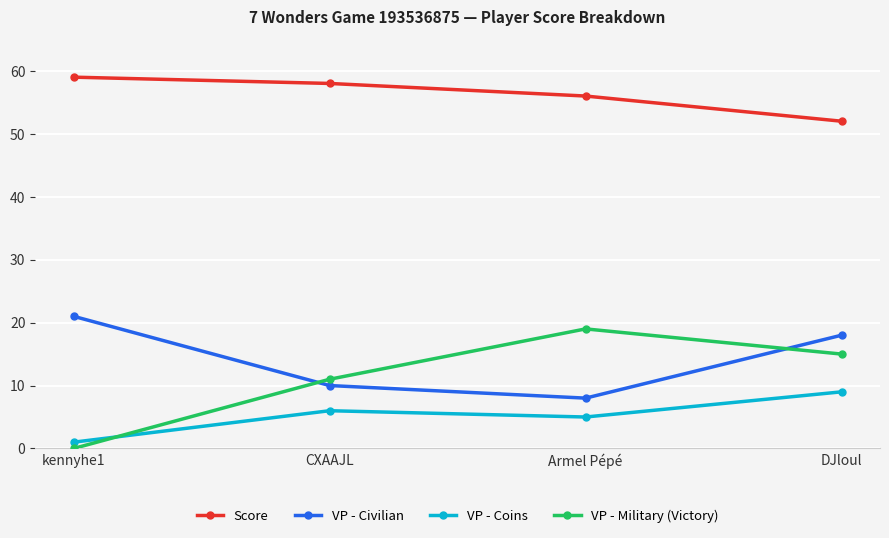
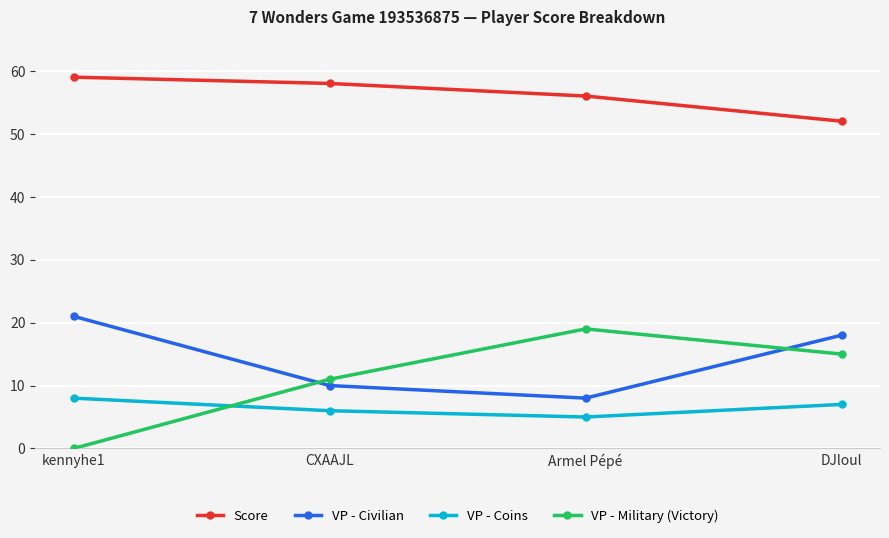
  {
    "Score": {
      "kennyhe1": 59,
      "CXAAJL": 58,
      "Armel Pépé": 56,
      "DJloul": 52
    },
    "VP - Civilian": {
      "kennyhe1": 21,
      "CXAAJL": 10,
      "Armel Pépé": 8,
      "DJloul": 18
    },
    "VP - Coins": {
-     "kennyhe1": 1,
+     "kennyhe1": 8,
      "CXAAJL": 6,
      "Armel Pépé": 5,
-     "DJloul": 9
+     "DJloul": 7
    },
    "VP - Military (Victory)": {
      "kennyhe1": 0,
      "CXAAJL": 11,
      "Armel Pépé": 19,
      "DJloul": 15
    }
  }
